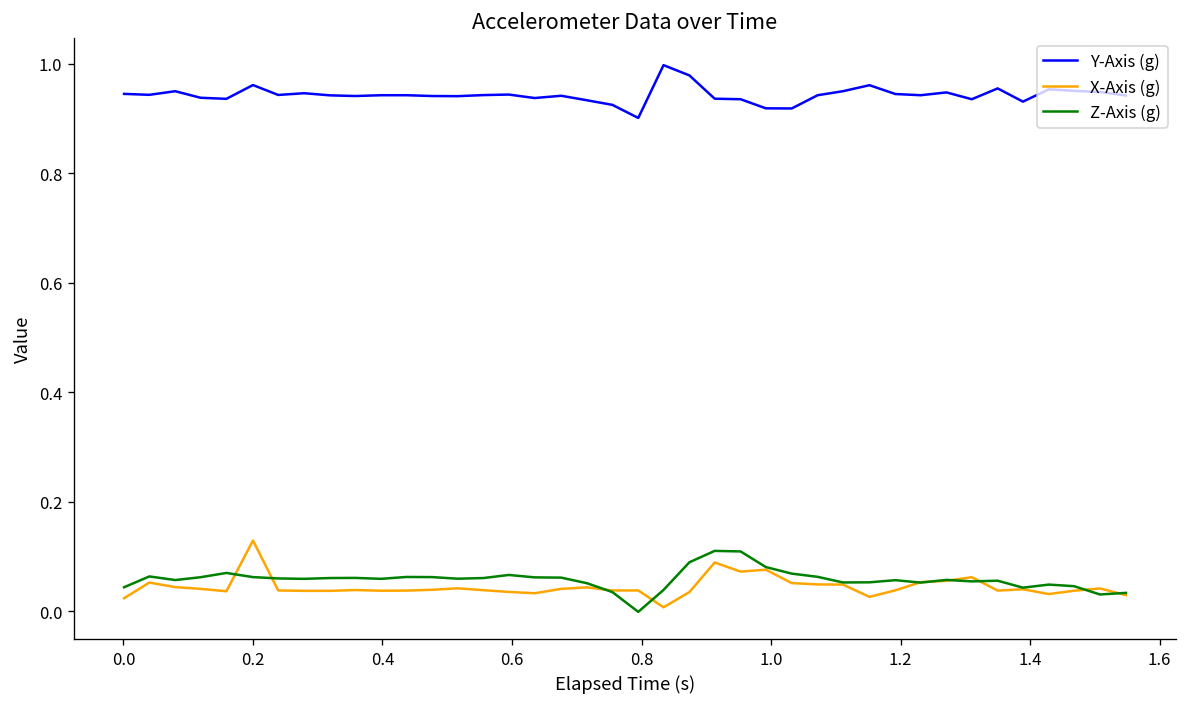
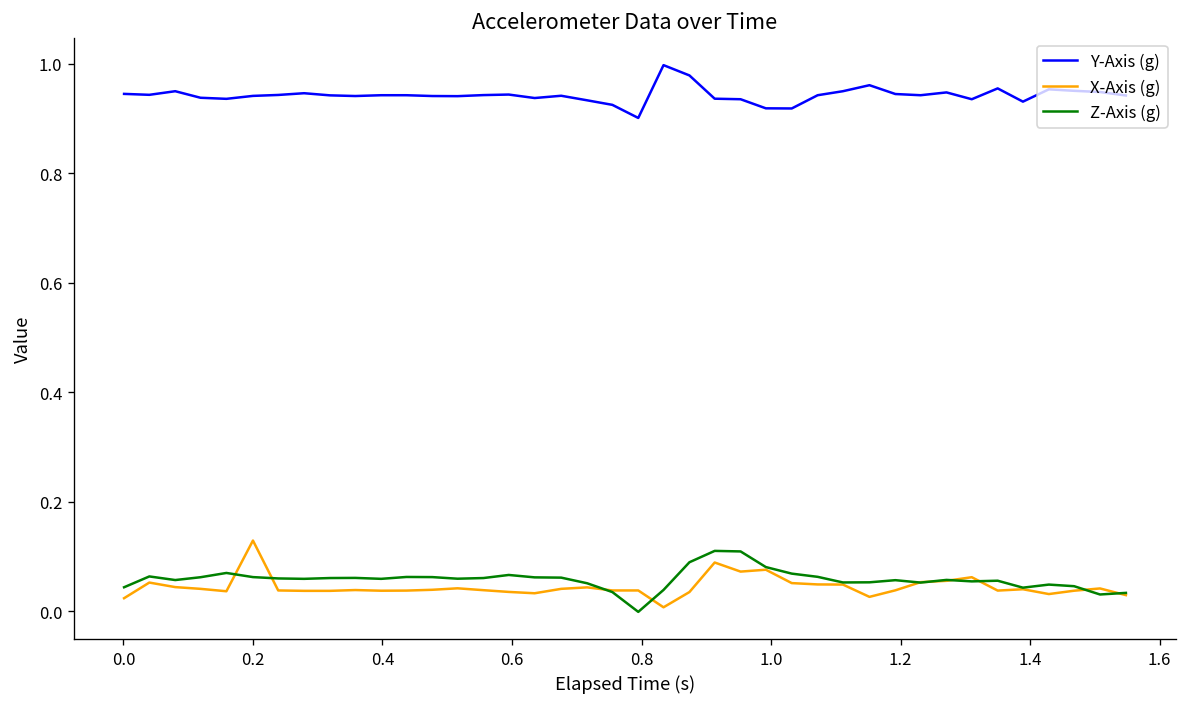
  {
    "Y-Axis (g)": {
-     "0.2": 0.96
+     "0.2": 0.94
    },
    "X-Axis (g)": {
      "0.2": 0.13
    },
    "Z-Axis (g)": {
      "0.2": 0.06
    }
  }
